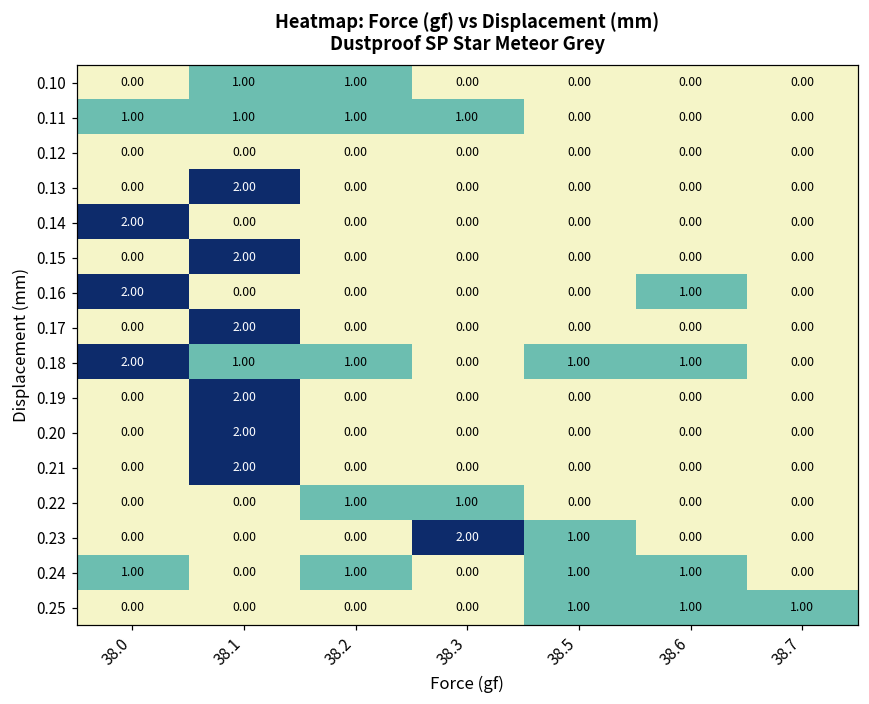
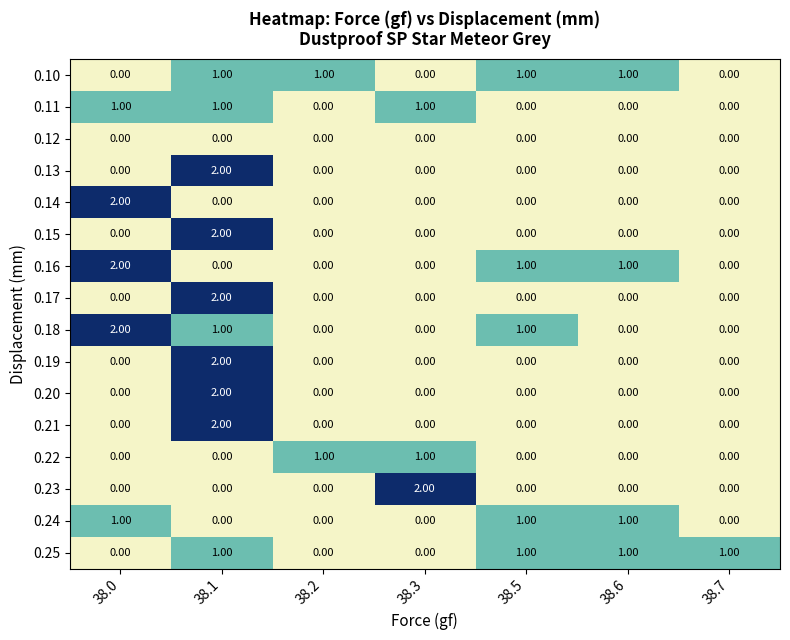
  {
    "0.10": {
      "38.0": 0.00,
      "38.1": 1.00,
      "38.2": 1.00,
      "38.3": 0.00,
-     "38.5": 0.00,
-     "38.6": 0.00,
+     "38.5": 1.00,
+     "38.6": 1.00,
      "38.7": 0.00
    },
    "0.11": {
      "38.0": 1.00,
      "38.1": 1.00,
-     "38.2": 1.00,
+     "38.2": 0.00,
      "38.3": 1.00,
      "38.5": 0.00,
      "38.6": 0.00,
      "38.7": 0.00
    },
    "0.12": {
      "38.0": 0.00,
      "38.1": 0.00,
      "38.2": 0.00,
      "38.3": 0.00,
      "38.5": 0.00,
      "38.6": 0.00,
      "38.7": 0.00
    },
    "0.13": {
      "38.0": 0.00,
      "38.1": 2.00,
      "38.2": 0.00,
      "38.3": 0.00,
      "38.5": 0.00,
      "38.6": 0.00,
      "38.7": 0.00
    },
    "0.14": {
      "38.0": 2.00,
      "38.1": 0.00,
      "38.2": 0.00,
      "38.3": 0.00,
      "38.5": 0.00,
      "38.6": 0.00,
      "38.7": 0.00
    },
    "0.15": {
      "38.0": 0.00,
      "38.1": 2.00,
      "38.2": 0.00,
      "38.3": 0.00,
      "38.5": 0.00,
      "38.6": 0.00,
      "38.7": 0.00
    },
    "0.16": {
      "38.0": 2.00,
      "38.1": 0.00,
      "38.2": 0.00,
      "38.3": 0.00,
-     "38.5": 0.00,
+     "38.5": 1.00,
      "38.6": 1.00,
      "38.7": 0.00
    },
    "0.17": {
      "38.0": 0.00,
      "38.1": 2.00,
      "38.2": 0.00,
      "38.3": 0.00,
      "38.5": 0.00,
      "38.6": 0.00,
      "38.7": 0.00
    },
    "0.18": {
      "38.0": 2.00,
      "38.1": 1.00,
-     "38.2": 1.00,
+     "38.2": 0.00,
      "38.3": 0.00,
      "38.5": 1.00,
-     "38.6": 1.00,
+     "38.6": 0.00,
      "38.7": 0.00
    },
    "0.19": {
      "38.0": 0.00,
      "38.1": 2.00,
      "38.2": 0.00,
      "38.3": 0.00,
      "38.5": 0.00,
      "38.6": 0.00,
      "38.7": 0.00
    },
    "0.20": {
      "38.0": 0.00,
      "38.1": 2.00,
      "38.2": 0.00,
      "38.3": 0.00,
      "38.5": 0.00,
      "38.6": 0.00,
      "38.7": 0.00
    },
    "0.21": {
      "38.0": 0.00,
      "38.1": 2.00,
      "38.2": 0.00,
      "38.3": 0.00,
      "38.5": 0.00,
      "38.6": 0.00,
      "38.7": 0.00
    },
    "0.22": {
      "38.0": 0.00,
      "38.1": 0.00,
      "38.2": 1.00,
      "38.3": 1.00,
      "38.5": 0.00,
      "38.6": 0.00,
      "38.7": 0.00
    },
    "0.23": {
      "38.0": 0.00,
      "38.1": 0.00,
      "38.2": 0.00,
      "38.3": 2.00,
-     "38.5": 1.00,
+     "38.5": 0.00,
      "38.6": 0.00,
      "38.7": 0.00
    },
    "0.24": {
      "38.0": 1.00,
      "38.1": 0.00,
-     "38.2": 1.00,
+     "38.2": 0.00,
      "38.3": 0.00,
      "38.5": 1.00,
      "38.6": 1.00,
      "38.7": 0.00
    },
    "0.25": {
      "38.0": 0.00,
-     "38.1": 0.00,
+     "38.1": 1.00,
      "38.2": 0.00,
      "38.3": 0.00,
      "38.5": 1.00,
      "38.6": 1.00,
      "38.7": 1.00
    }
  }
